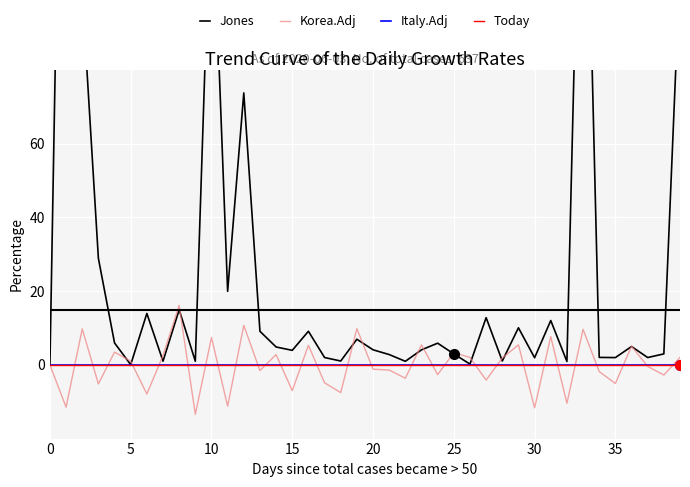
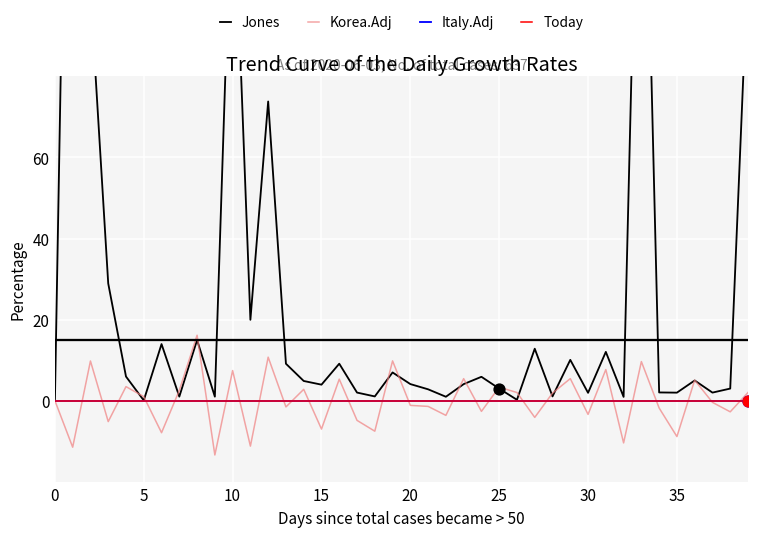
  {
    "Korea.Adj": {
      "5": 1,
      "10": 7,
      "15": -7,
      "20": -1,
-     "30": -12,
-     "35": -5
+     "30": -3,
+     "35": -9
    },
    "Today": {
      "10": 0,
      "15": 0,
      "20": 0,
      "25": 0,
      "30": 0,
      "35": 0
    }
  }
